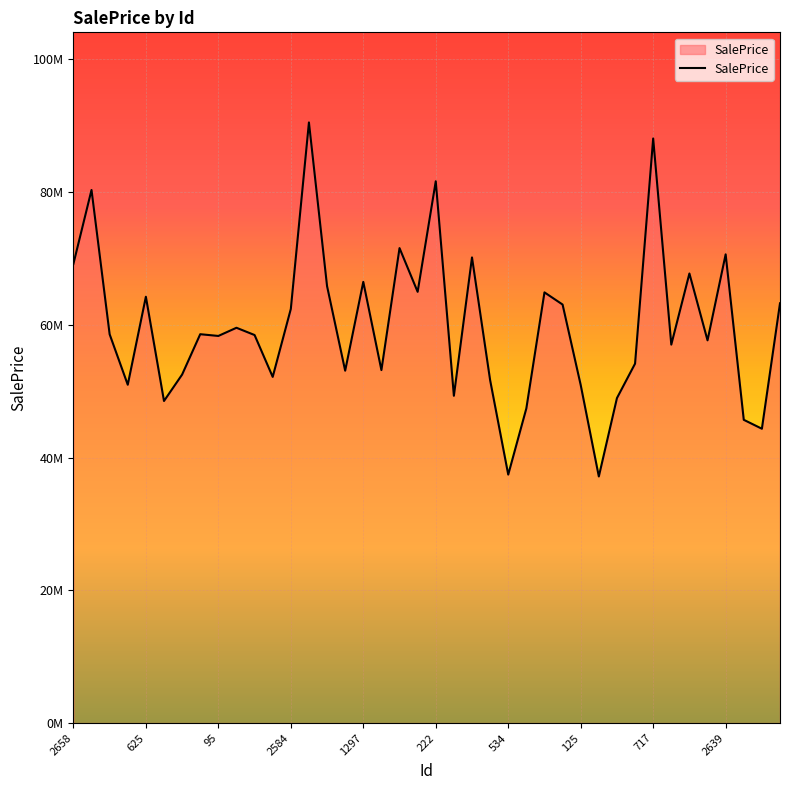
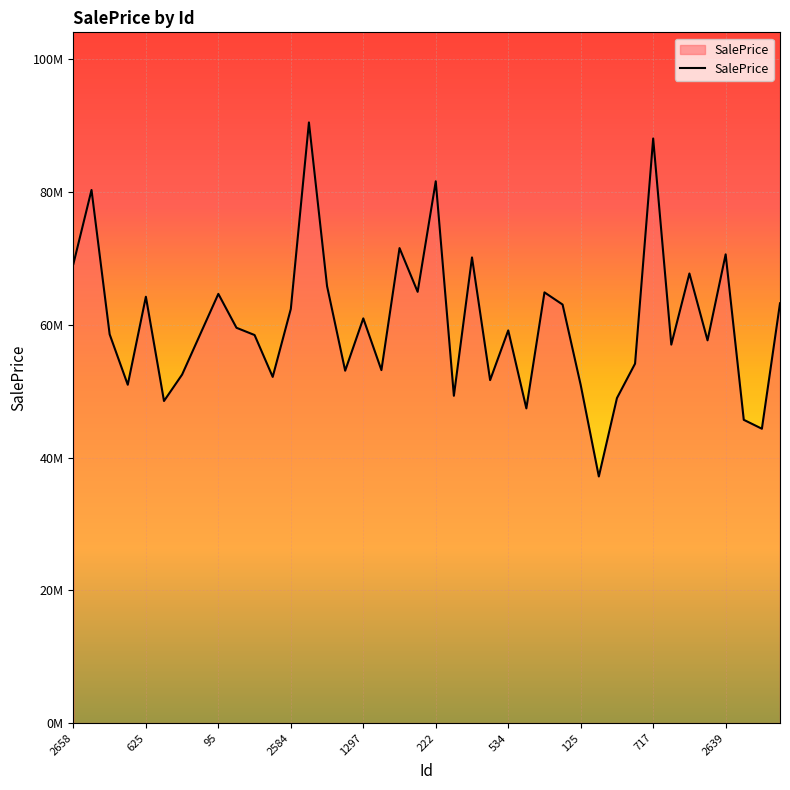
  {
    "2658": 69000000,
    "625": 64000000,
-   "95": 58000000,
+   "95": 65000000,
    "2584": 62000000,
-   "1297": 66000000,
+   "1297": 61000000,
    "222": 82000000,
-   "534": 37000000,
+   "534": 59000000,
    "125": 51000000,
    "717": 88000000,
    "2639": 71000000
  }
